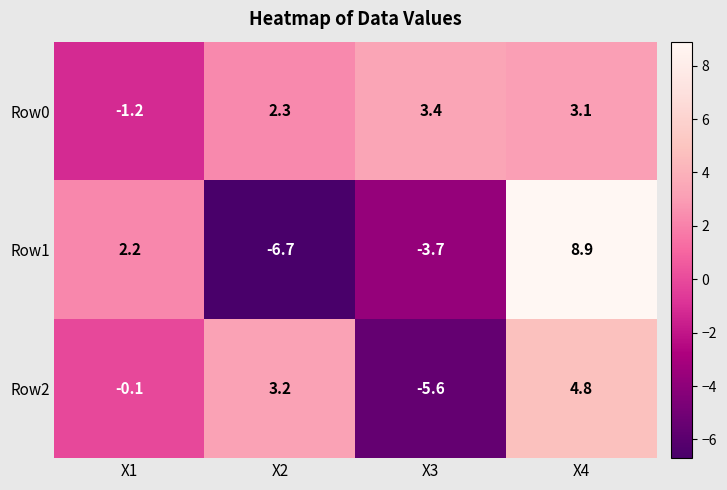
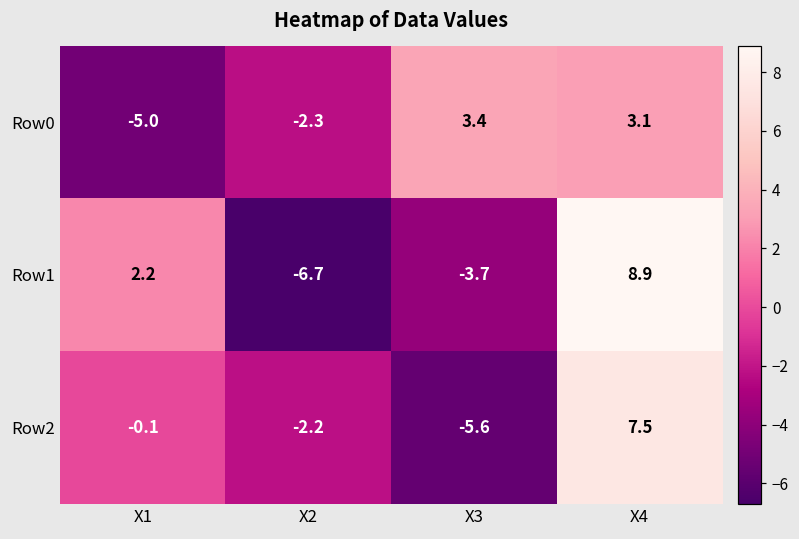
  {
    "Row0": {
-     "X1": -1.2,
-     "X2": 2.3,
+     "X1": -5.0,
+     "X2": -2.3,
      "X3": 3.4,
      "X4": 3.1
    },
    "Row1": {
      "X1": 2.2,
      "X2": -6.7,
      "X3": -3.7,
      "X4": 8.9
    },
    "Row2": {
      "X1": -0.1,
-     "X2": 3.2,
+     "X2": -2.2,
      "X3": -5.6,
-     "X4": 4.8
+     "X4": 7.5
    }
  }
